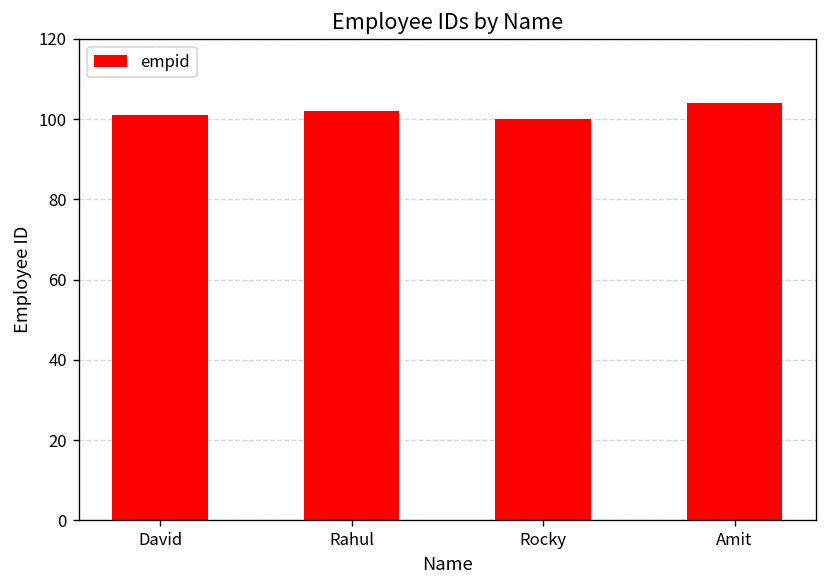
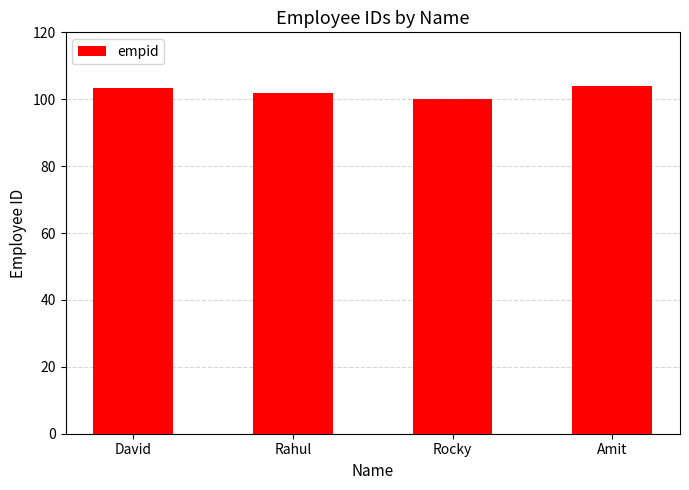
  {
-   "David": 101,
+   "David": 104,
    "Rahul": 102,
    "Rocky": 100,
    "Amit": 104
  }
